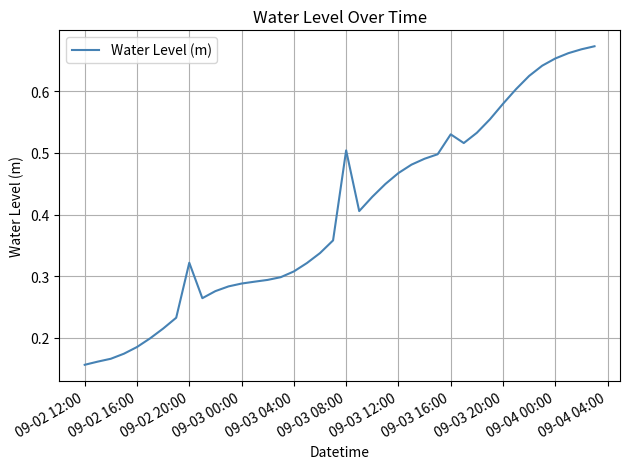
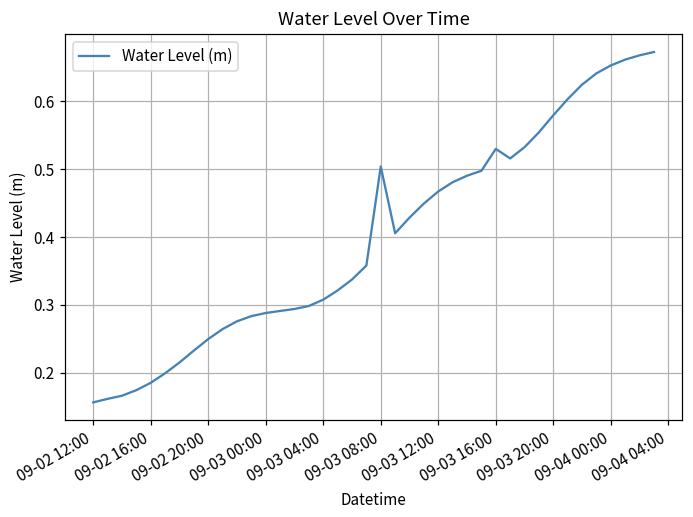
  {
    "09-02 12:00": 0.16,
    "09-02 16:00": 0.19,
-   "09-02 20:00": 0.32,
+   "09-02 20:00": 0.25,
    "09-03 00:00": 0.29,
    "09-03 04:00": 0.31,
    "09-03 08:00": 0.50,
    "09-03 12:00": 0.47,
    "09-03 16:00": 0.53,
    "09-03 20:00": 0.58,
    "09-04 00:00": 0.65
  }
